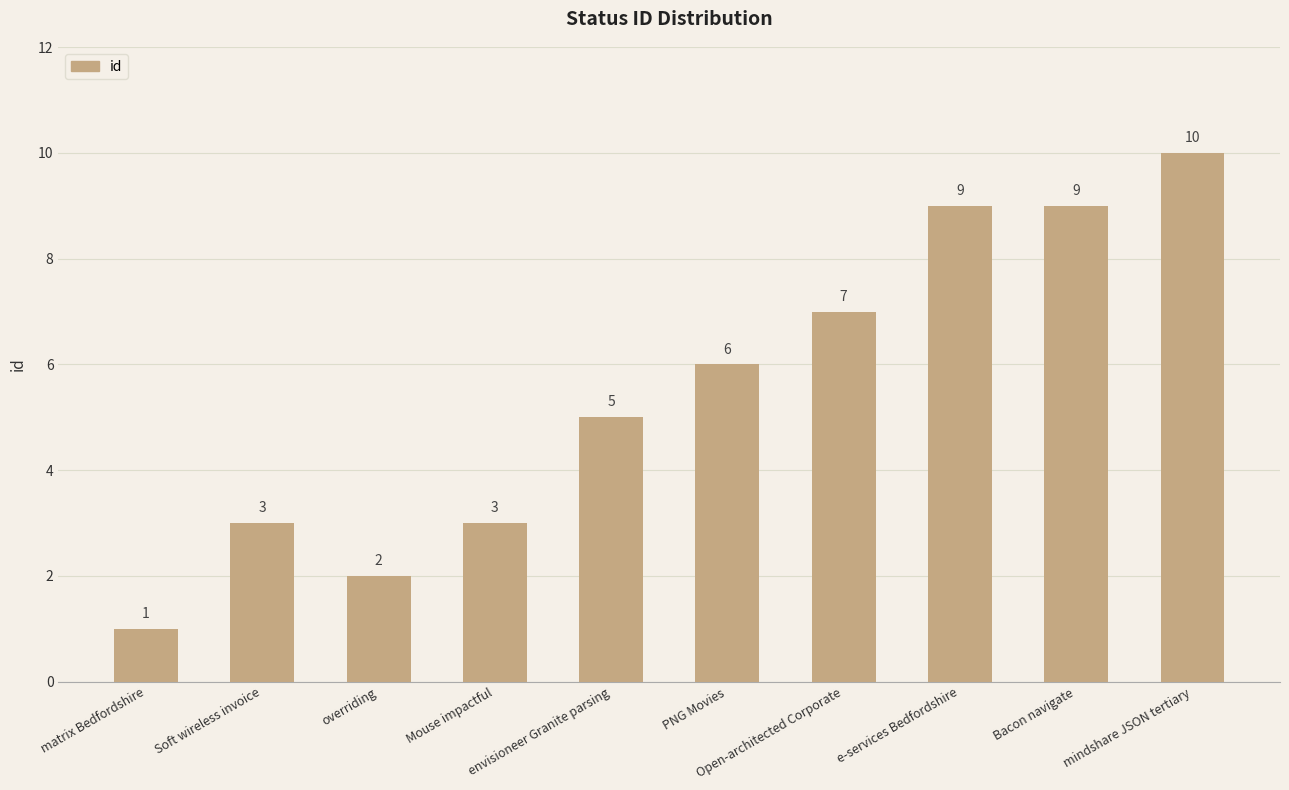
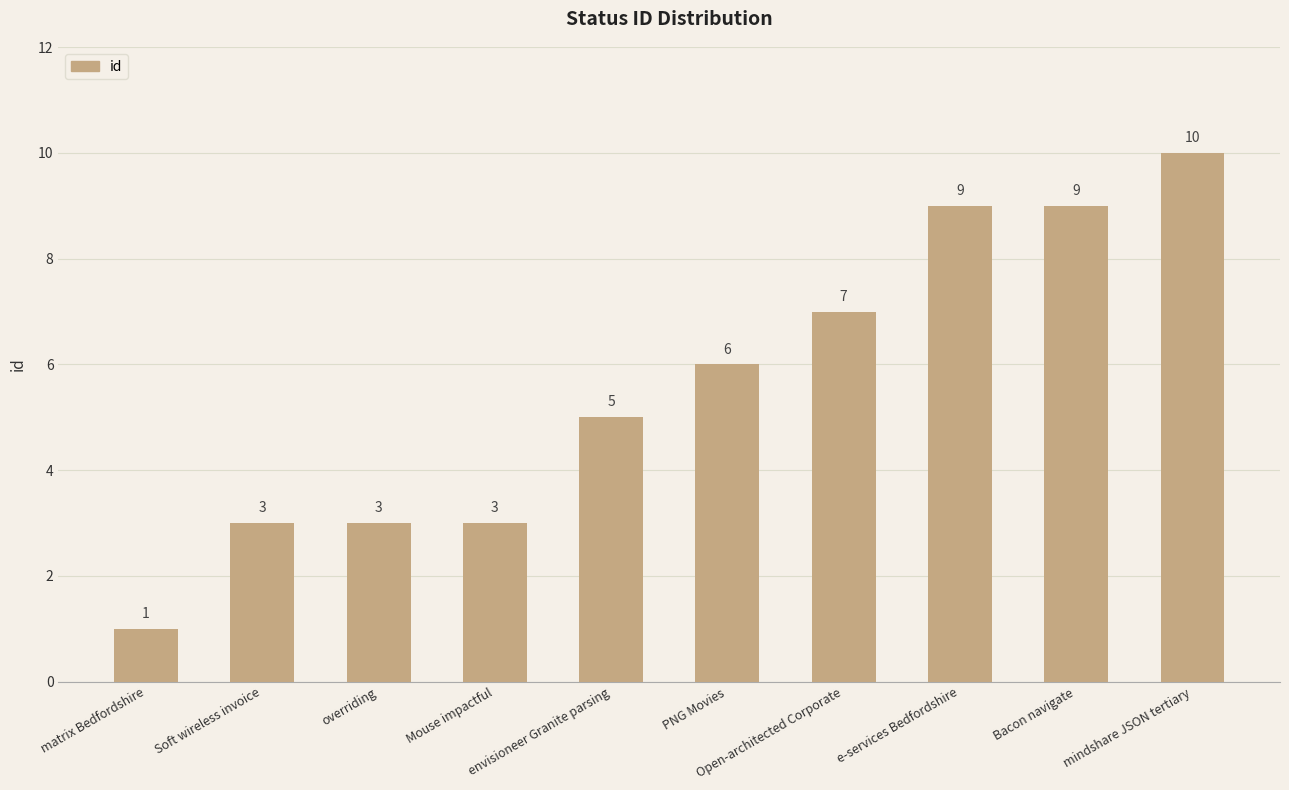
  {
    "matrix Bedfordshire": 1,
    "Soft wireless invoice": 3,
-   "overriding": 2,
+   "overriding": 3,
    "Mouse impactful": 3,
    "envisioneer Granite parsing": 5,
    "PNG Movies": 6,
    "Open-architected Corporate": 7,
    "e-services Bedfordshire": 9,
    "Bacon navigate": 9,
    "mindshare JSON tertiary": 10
  }
